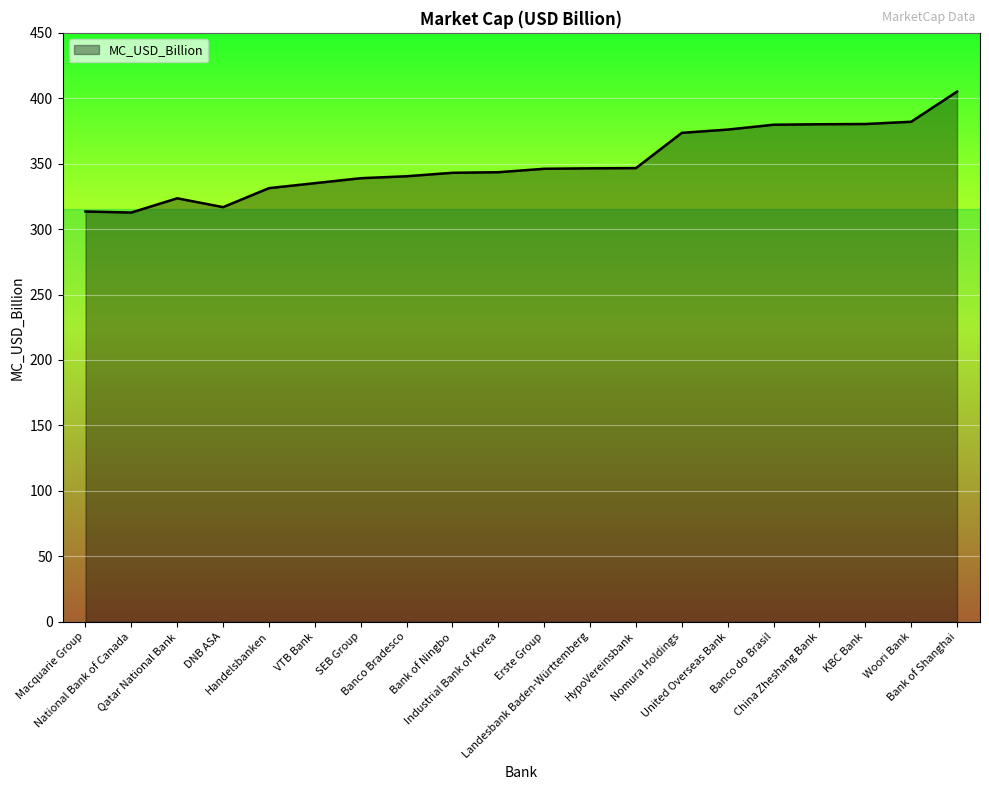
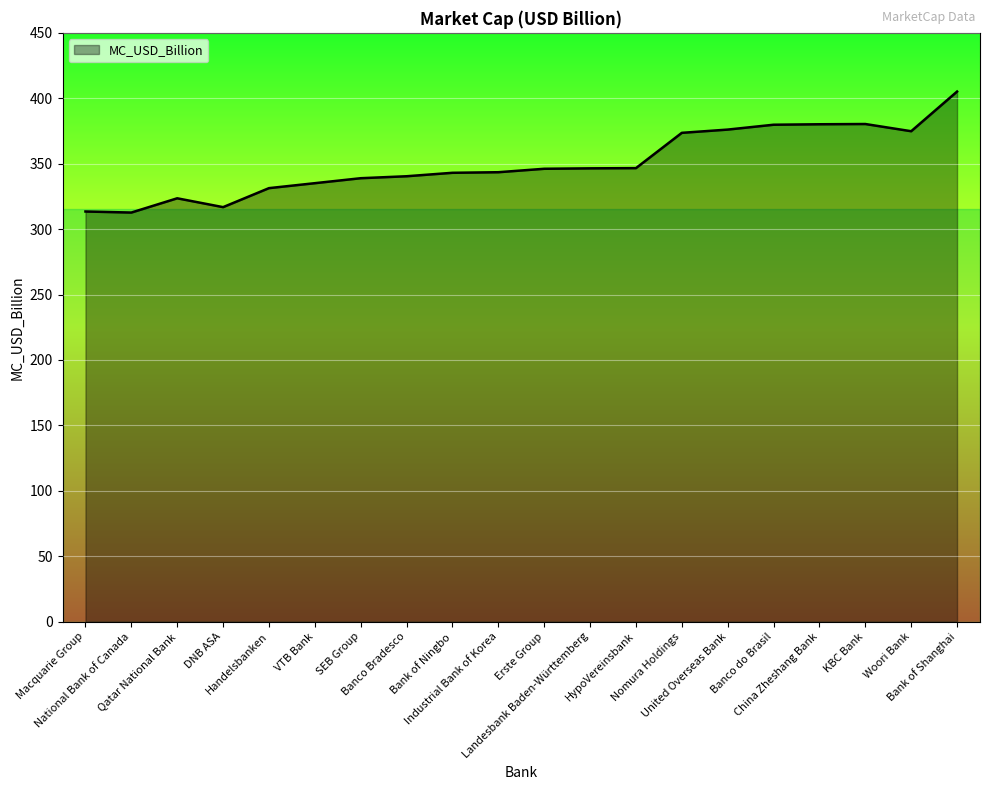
  {
    "Macquarie Group": 313,
    "National Bank of Canada": 313,
    "Qatar National Bank": 324,
    "DNB ASA": 317,
    "Handelsbanken": 331,
    "VTB Bank": 335,
    "SEB Group": 339,
    "Banco Bradesco": 340,
    "Bank of Ningbo": 343,
    "Industrial Bank of Korea": 343,
    "Erste Group": 346,
    "Landesbank Baden-Württemberg": 346,
    "HypoVereinsbank": 347,
    "Nomura Holdings": 374,
    "United Overseas Bank": 376,
    "Banco do Brasil": 380,
    "China Zheshang Bank": 380,
    "KBC Bank": 380,
-   "Woori Bank": 382,
+   "Woori Bank": 375,
    "Bank of Shanghai": 405
  }
